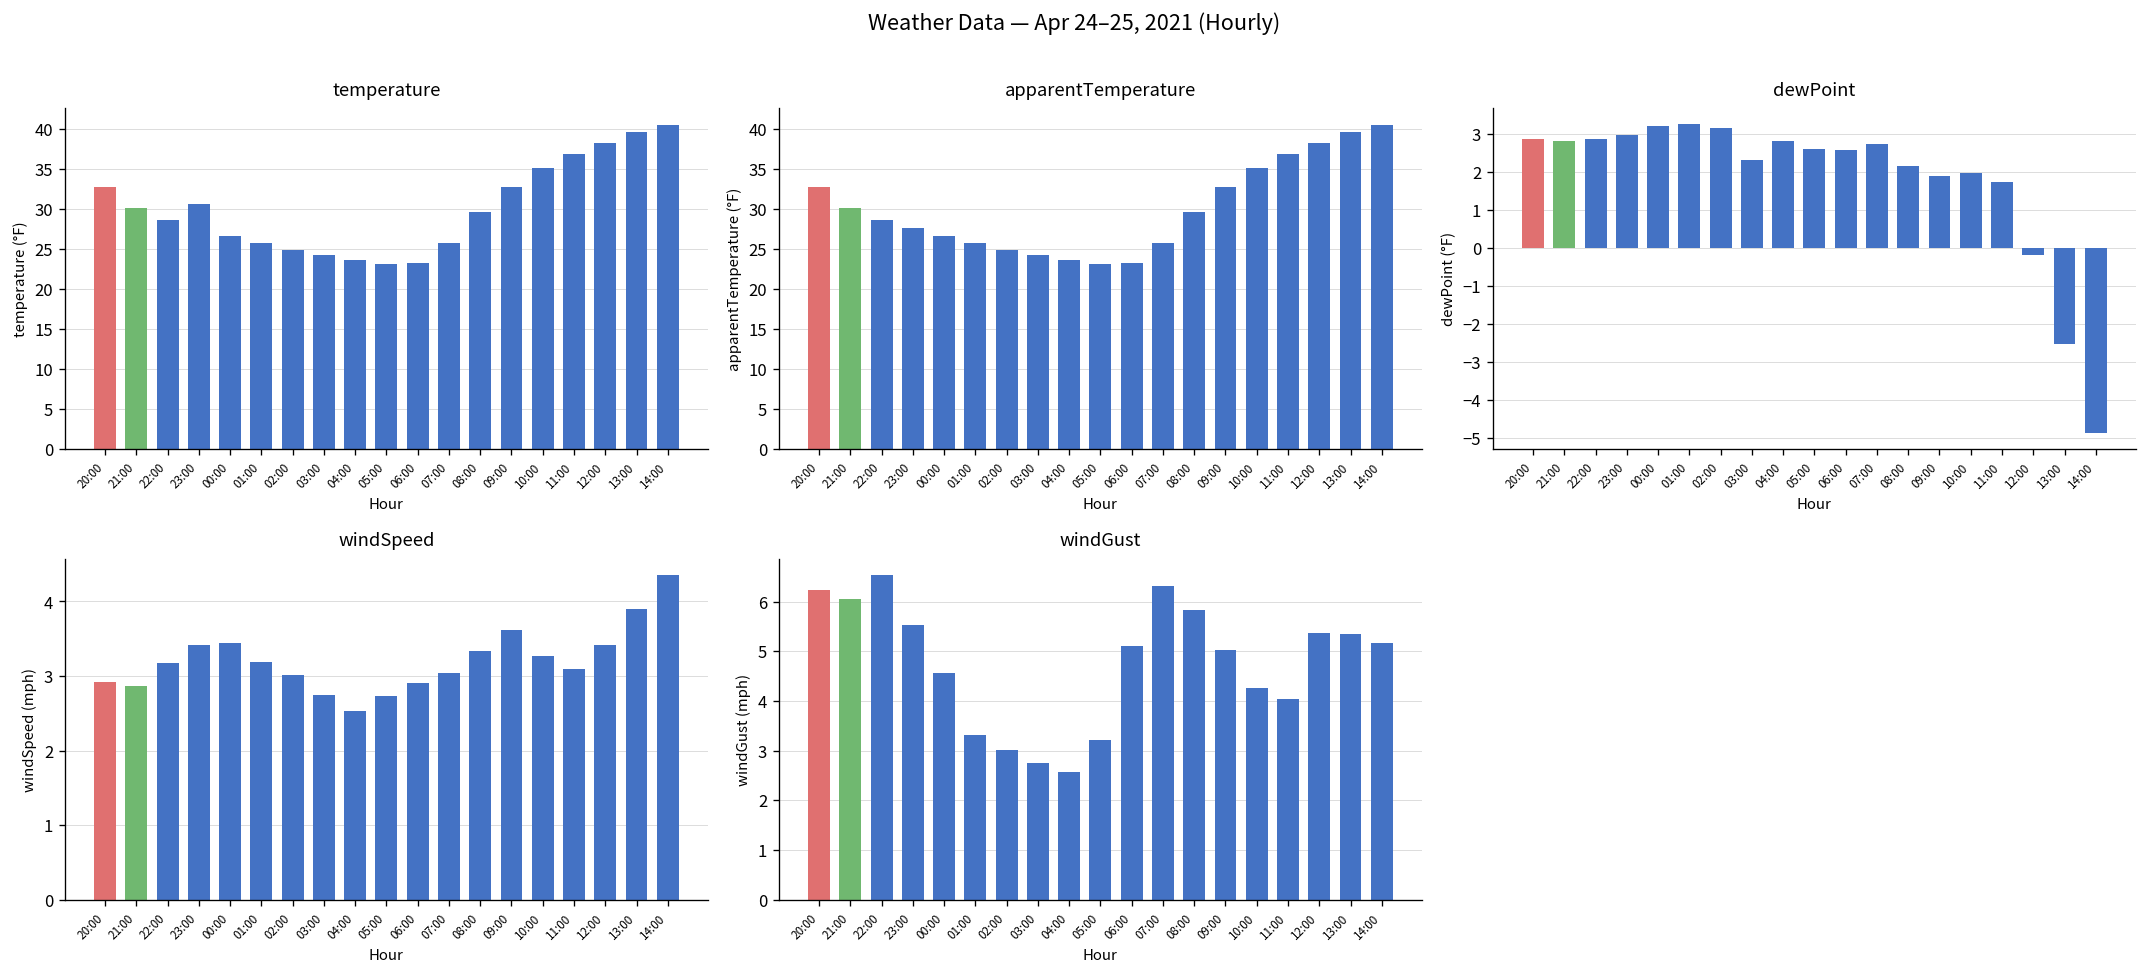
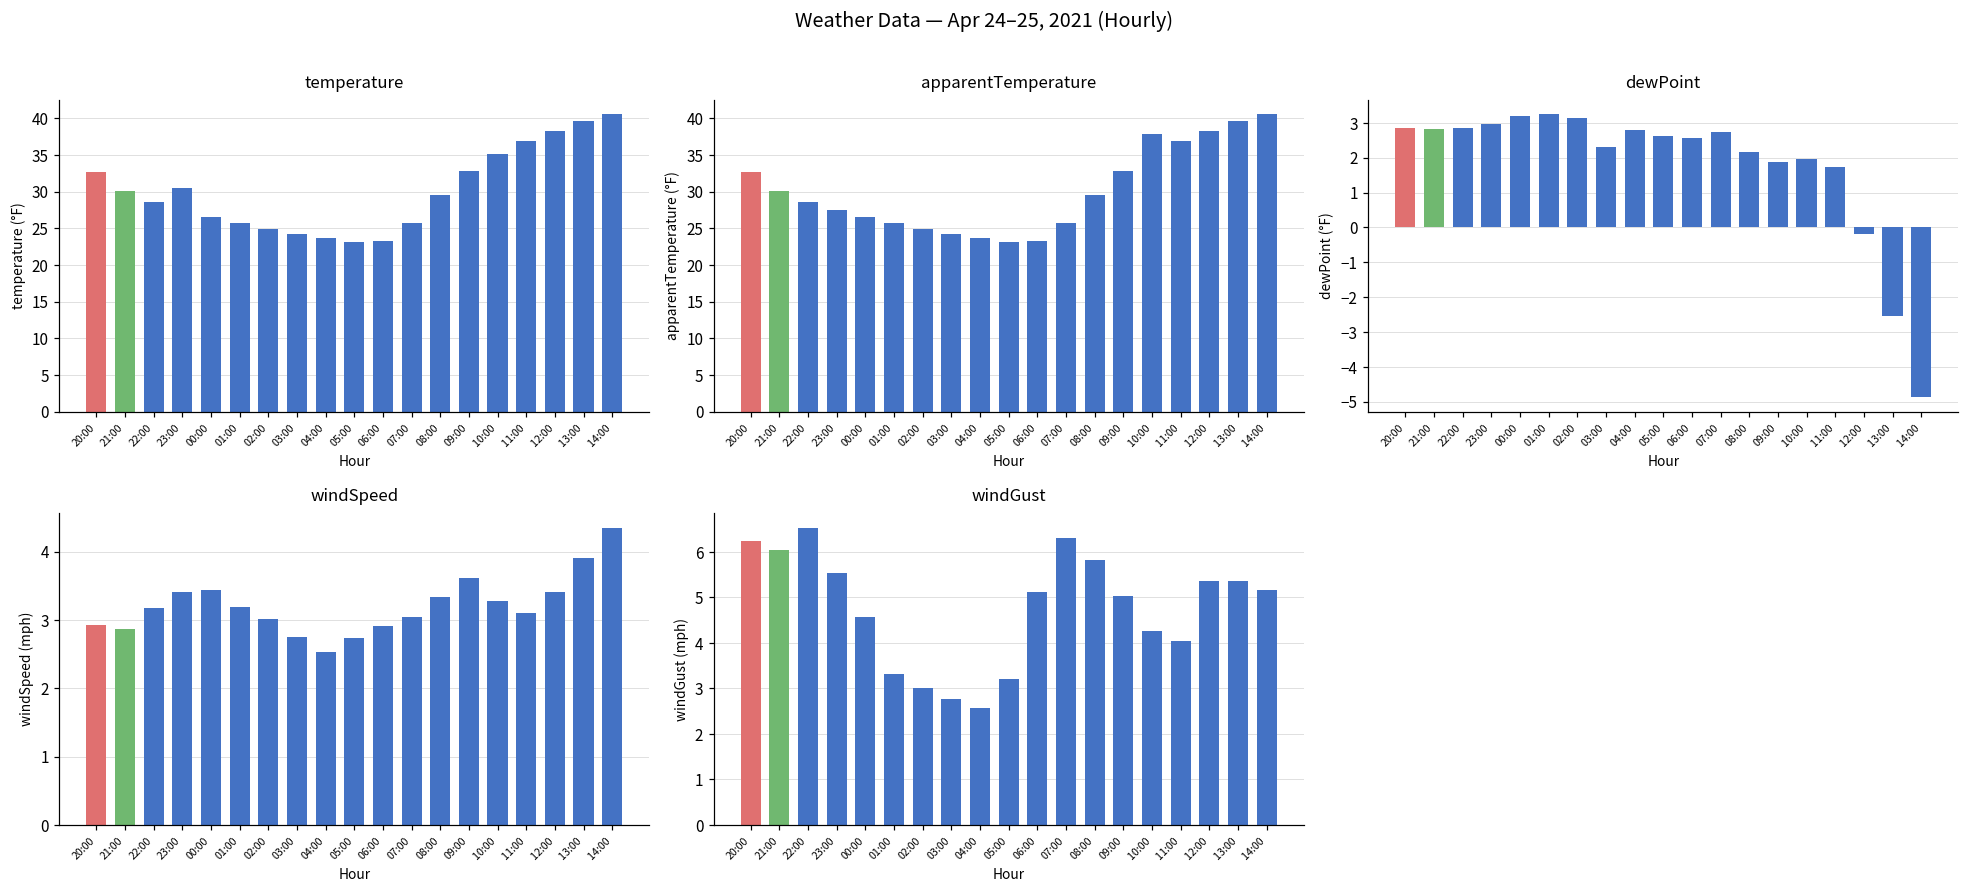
  {
    "temperature": {
      "20:00": 33,
      "21:00": 30,
      "22:00": 29,
      "23:00": 31,
      "00:00": 27,
      "01:00": 26,
      "02:00": 25,
      "03:00": 24,
      "04:00": 24,
      "05:00": 23,
      "06:00": 23,
      "07:00": 26,
      "08:00": 30,
      "09:00": 33,
      "10:00": 35,
      "11:00": 37,
      "12:00": 38,
      "13:00": 40,
      "14:00": 41
    },
    "apparentTemperature": {
      "20:00": 33,
      "21:00": 30,
      "22:00": 29,
      "23:00": 28,
      "00:00": 27,
      "01:00": 26,
      "02:00": 25,
      "03:00": 24,
      "04:00": 24,
      "05:00": 23,
      "06:00": 23,
      "07:00": 26,
      "08:00": 30,
      "09:00": 33,
-     "10:00": 35,
+     "10:00": 38,
      "11:00": 37,
      "12:00": 38,
      "13:00": 40,
      "14:00": 41
    },
    "dewPoint": {
      "20:00": 2.9,
      "21:00": 2.8,
      "22:00": 2.9,
      "23:00": 3.0,
      "00:00": 3.2,
      "01:00": 3.3,
      "02:00": 3.1,
      "03:00": 2.3,
      "04:00": 2.8,
      "05:00": 2.6,
      "06:00": 2.6,
      "07:00": 2.7,
      "08:00": 2.2,
      "09:00": 1.9,
      "10:00": 2.0,
      "11:00": 1.7,
      "12:00": -0.2,
      "13:00": -2.5,
      "14:00": -4.9
    },
    "windSpeed": {
      "20:00": 2.9,
      "21:00": 2.9,
      "22:00": 3.2,
      "23:00": 3.4,
      "00:00": 3.4,
      "01:00": 3.2,
      "02:00": 3.0,
      "03:00": 2.8,
      "04:00": 2.5,
      "05:00": 2.7,
      "06:00": 2.9,
      "07:00": 3.0,
      "08:00": 3.3,
      "09:00": 3.6,
      "10:00": 3.3,
      "11:00": 3.1,
      "12:00": 3.4,
      "13:00": 3.9,
      "14:00": 4.4
    },
    "windGust": {
      "20:00": 6.2,
      "21:00": 6.1,
      "22:00": 6.5,
      "23:00": 5.5,
      "00:00": 4.6,
      "01:00": 3.3,
      "02:00": 3.0,
      "03:00": 2.8,
      "04:00": 2.6,
      "05:00": 3.2,
      "06:00": 5.1,
      "07:00": 6.3,
      "08:00": 5.8,
      "09:00": 5.0,
      "10:00": 4.3,
      "11:00": 4.0,
      "12:00": 5.4,
      "13:00": 5.4,
      "14:00": 5.2
    }
  }
